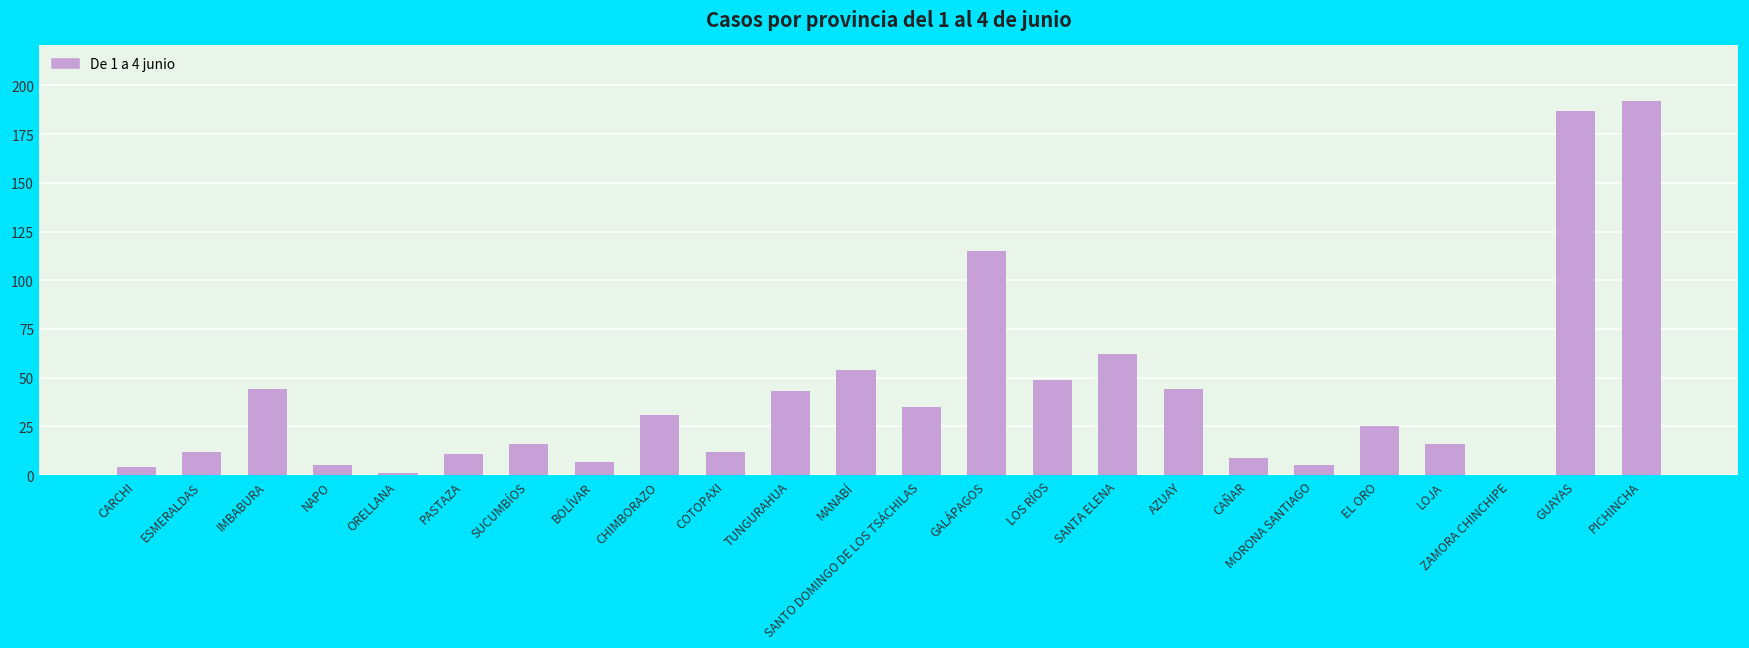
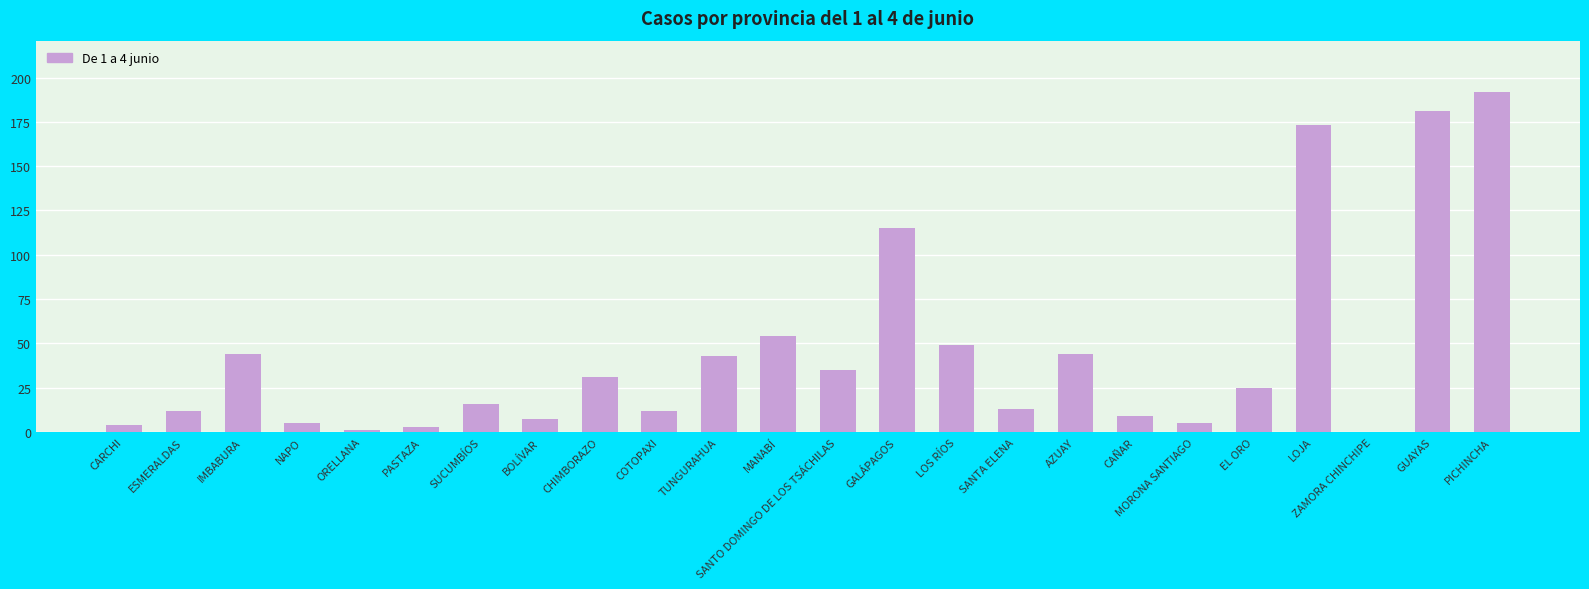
  {
    "CARCHI": 4,
    "ESMERALDAS": 12,
    "IMBABURA": 44,
    "NAPO": 5,
-   "PASTAZA": 11,
+   "PASTAZA": 3,
    "SUCUMBÍOS": 16,
    "BOLÍVAR": 7,
    "CHIMBORAZO": 31,
    "COTOPAXI": 12,
    "TUNGURAHUA": 43,
    "MANABÍ": 54,
    "SANTO DOMINGO DE LOS TSÁCHILAS": 35,
    "GALÁPAGOS": 115,
    "LOS RÍOS": 49,
-   "SANTA ELENA": 62,
+   "SANTA ELENA": 13,
    "AZUAY": 44,
    "CAÑAR": 9,
    "MORONA SANTIAGO": 5,
    "EL ORO": 25,
-   "LOJA": 16,
+   "LOJA": 173,
    "ZAMORA CHINCHIPE": 0,
-   "GUAYAS": 187,
+   "GUAYAS": 181,
    "PICHINCHA": 192
  }
